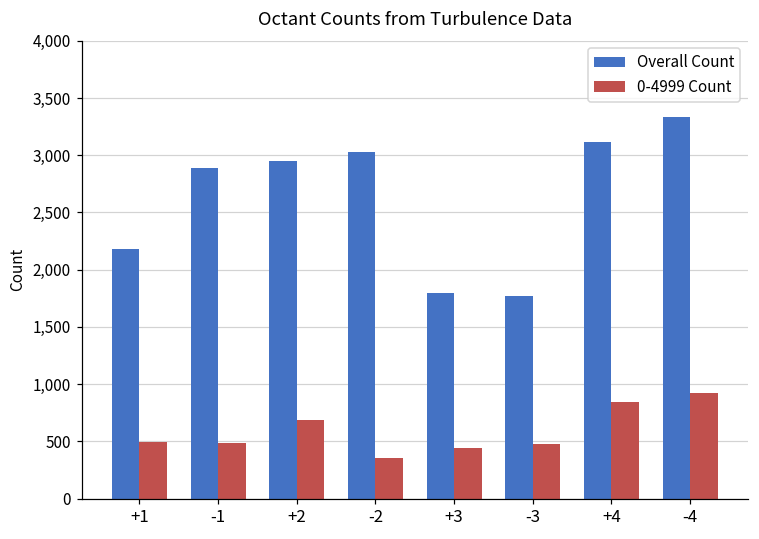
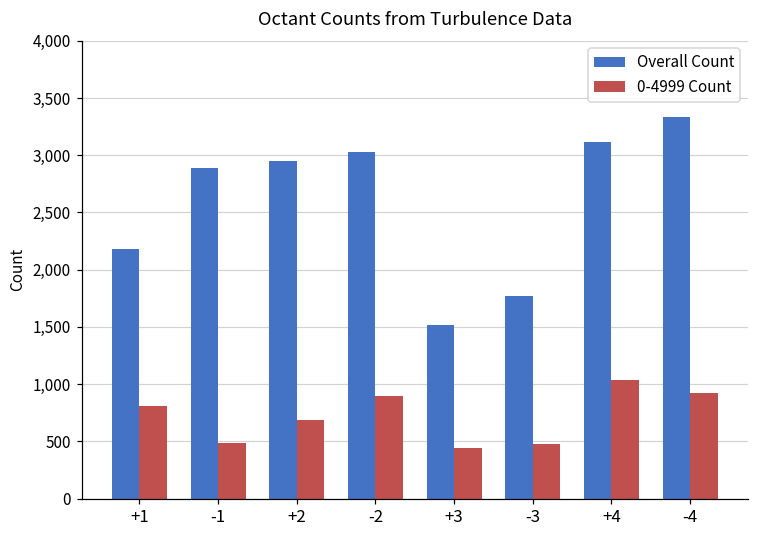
  {
    "Overall Count": {
      "+1": "2,180",
      "-1": "2,890",
      "+2": "2,950",
      "-2": "3,030",
-     "+3": "1,800",
+     "+3": "1,510",
      "-3": "1,770",
      "+4": "3,120",
      "-4": "3,340"
    },
    "0-4999 Count": {
-     "+1": "500",
+     "+1": "810",
      "-1": "490",
      "+2": "690",
-     "-2": "350",
+     "-2": "900",
      "+3": "440",
      "-3": "480",
-     "+4": "850",
+     "+4": "1,040",
      "-4": "930"
    }
  }
